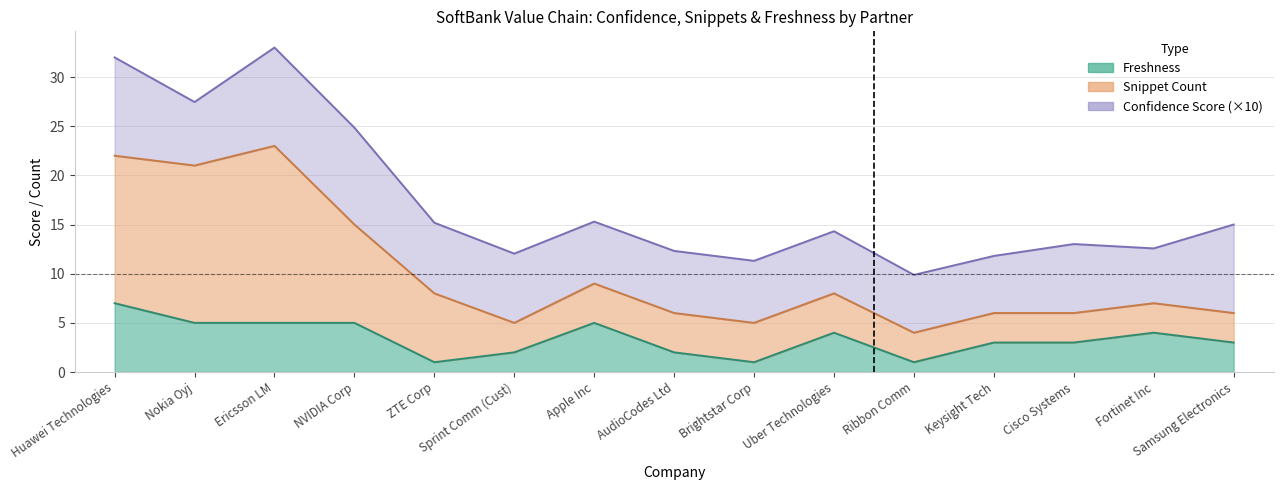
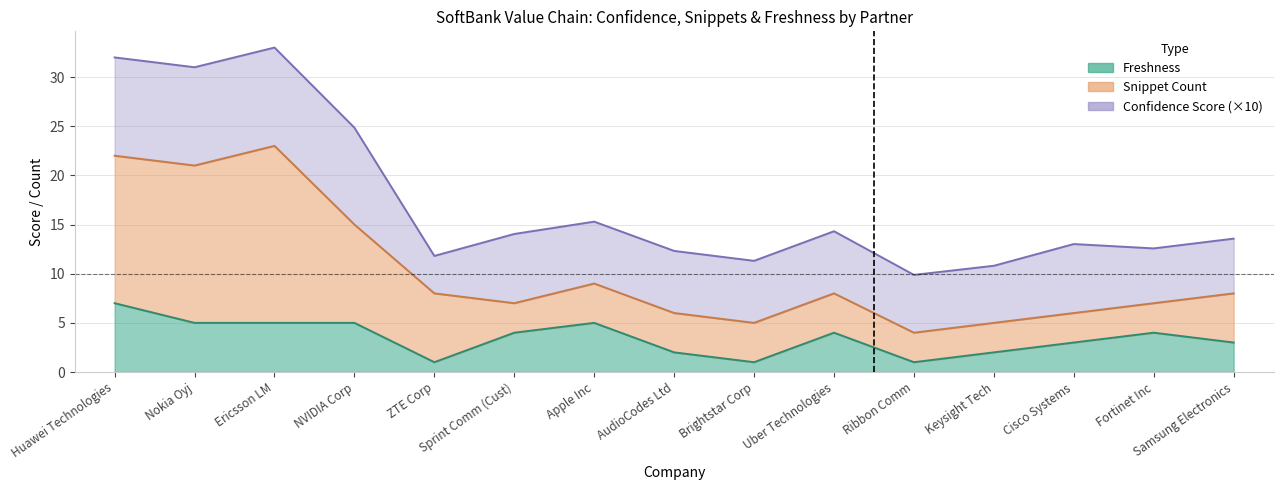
  {
    "Freshness": {
      "Huawei Technologies": 7,
      "Nokia Oyj": 5,
      "Ericsson LM": 5,
      "NVIDIA Corp": 5,
      "ZTE Corp": 1,
-     "Sprint Comm (Cust)": 2,
+     "Sprint Comm (Cust)": 4,
      "Apple Inc": 5,
      "AudioCodes Ltd": 2,
      "Brightstar Corp": 1,
      "Uber Technologies": 4,
      "Ribbon Comm": 1,
-     "Keysight Tech": 3,
+     "Keysight Tech": 2,
      "Cisco Systems": 3,
      "Fortinet Inc": 4,
      "Samsung Electronics": 3
    },
    "Snippet Count": {
      "Huawei Technologies": 15,
      "Nokia Oyj": 16,
      "Ericsson LM": 18,
      "NVIDIA Corp": 10,
      "ZTE Corp": 7,
      "Sprint Comm (Cust)": 3,
      "Apple Inc": 4,
      "AudioCodes Ltd": 4,
      "Brightstar Corp": 4,
      "Uber Technologies": 4,
      "Ribbon Comm": 3,
      "Keysight Tech": 3,
      "Cisco Systems": 3,
      "Fortinet Inc": 3,
-     "Samsung Electronics": 3
+     "Samsung Electronics": 5
    },
    "Confidence Score (×10)": {
      "Huawei Technologies": 10,
-     "Nokia Oyj": 6,
+     "Nokia Oyj": 10,
      "Ericsson LM": 10,
      "NVIDIA Corp": 10,
-     "ZTE Corp": 7,
+     "ZTE Corp": 4,
      "Sprint Comm (Cust)": 7,
      "Apple Inc": 6,
      "AudioCodes Ltd": 6,
      "Brightstar Corp": 6,
      "Uber Technologies": 6,
      "Ribbon Comm": 6,
      "Keysight Tech": 6,
      "Cisco Systems": 7,
      "Fortinet Inc": 6,
-     "Samsung Electronics": 9
+     "Samsung Electronics": 6
    }
  }
